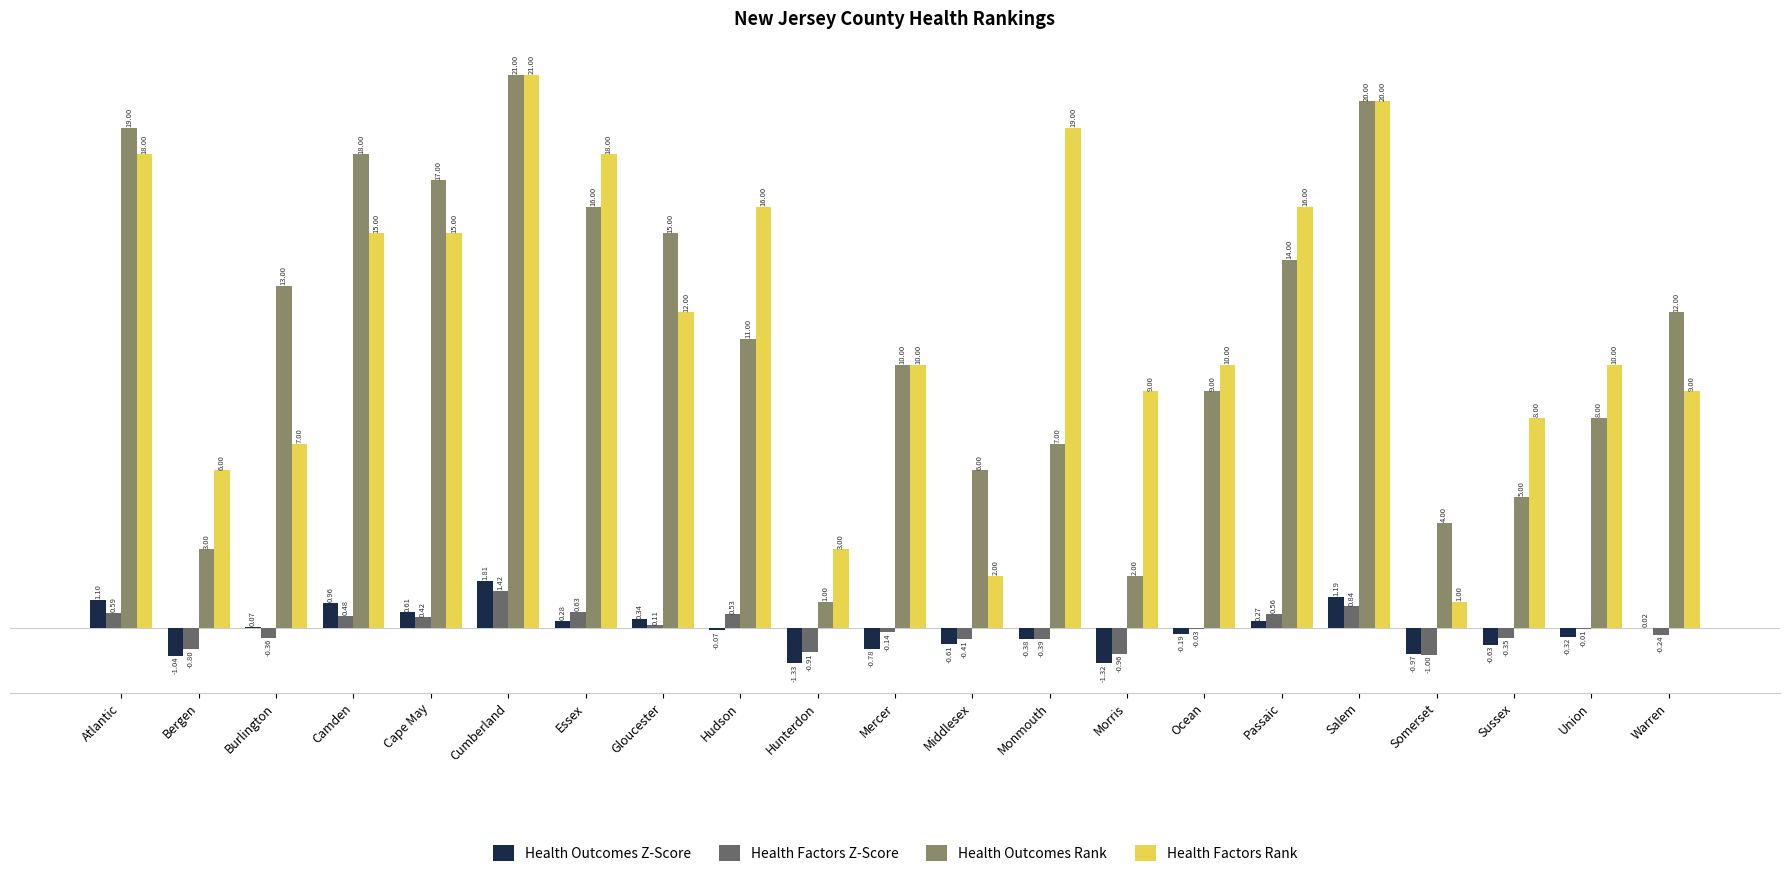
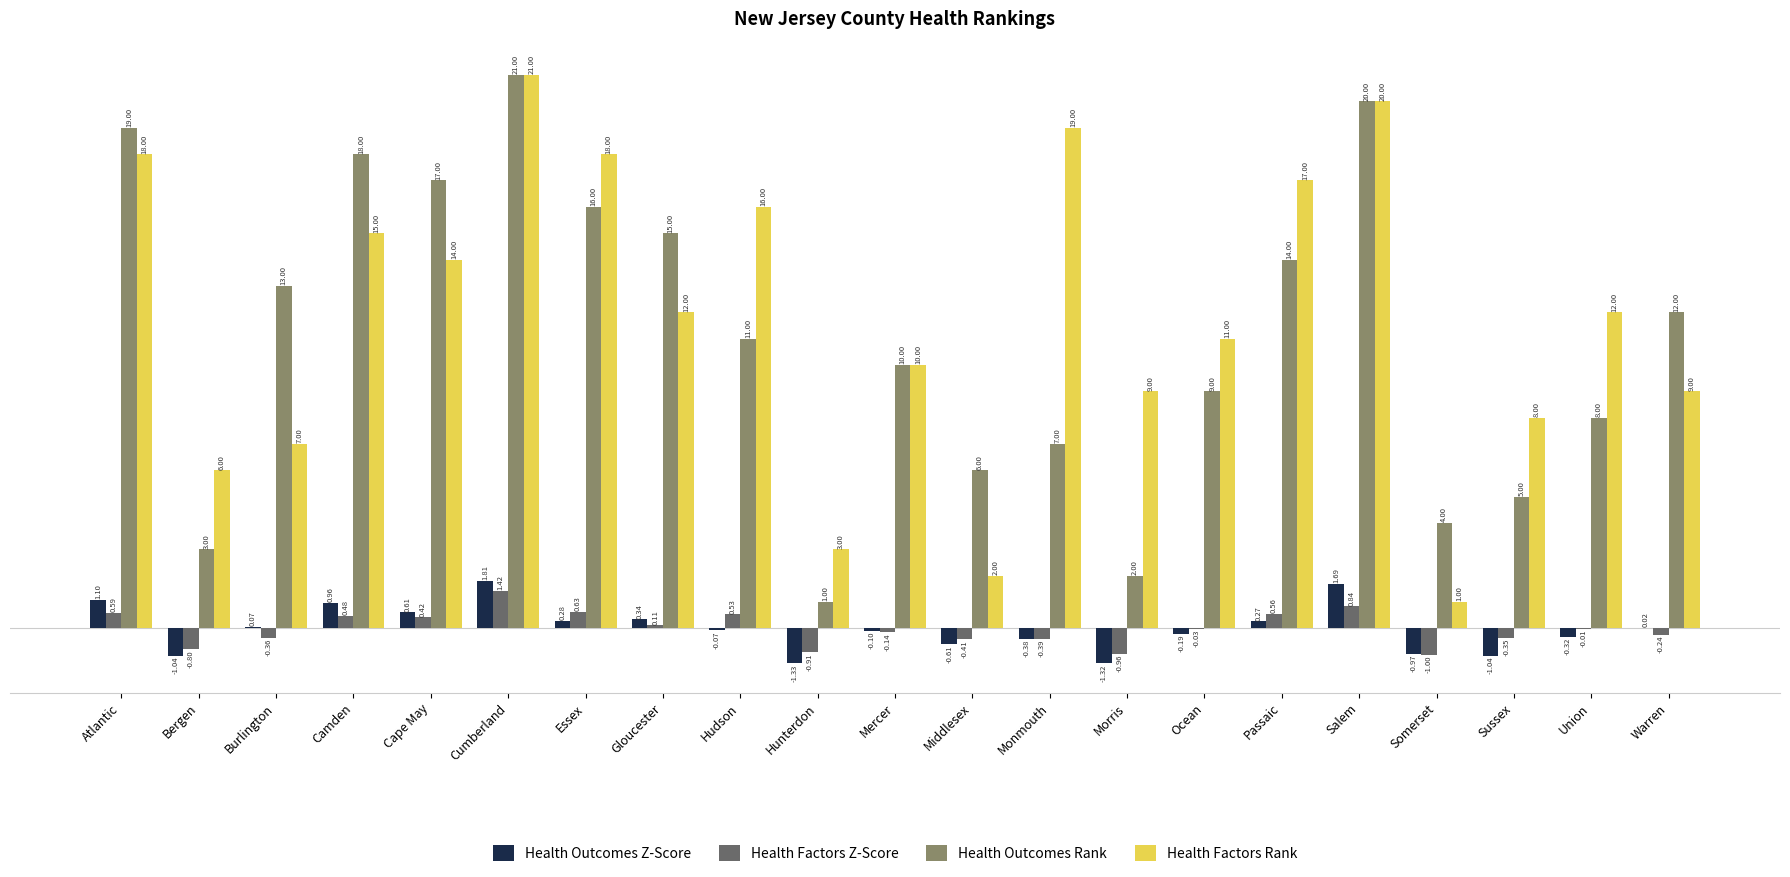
  {
    "Health Outcomes Z-Score": {
      "Atlantic": 1.10,
      "Bergen": -1.04,
      "Burlington": 0.07,
      "Camden": 0.96,
      "Cape May": 0.61,
      "Cumberland": 1.81,
      "Essex": 0.28,
      "Gloucester": 0.34,
      "Hudson": -0.07,
      "Hunterdon": -1.33,
-     "Mercer": -0.78,
+     "Mercer": -0.10,
      "Middlesex": -0.61,
      "Monmouth": -0.38,
      "Morris": -1.32,
      "Ocean": -0.19,
      "Passaic": 0.27,
-     "Salem": 1.19,
+     "Salem": 1.69,
      "Somerset": -0.97,
-     "Sussex": -0.63,
+     "Sussex": -1.04,
      "Union": -0.32,
      "Warren": 0.02
    },
    "Health Factors Rank": {
      "Atlantic": 18.00,
      "Bergen": 6.00,
      "Burlington": 7.00,
      "Camden": 15.00,
-     "Cape May": 15.00,
+     "Cape May": 14.00,
      "Cumberland": 21.00,
      "Essex": 18.00,
      "Gloucester": 12.00,
      "Hudson": 16.00,
      "Hunterdon": 3.00,
      "Mercer": 10.00,
      "Middlesex": 2.00,
      "Monmouth": 19.00,
      "Morris": 9.00,
-     "Ocean": 10.00,
-     "Passaic": 16.00,
+     "Ocean": 11.00,
+     "Passaic": 17.00,
      "Salem": 20.00,
      "Somerset": 1.00,
      "Sussex": 8.00,
-     "Union": 10.00,
+     "Union": 12.00,
      "Warren": 9.00
    }
  }
